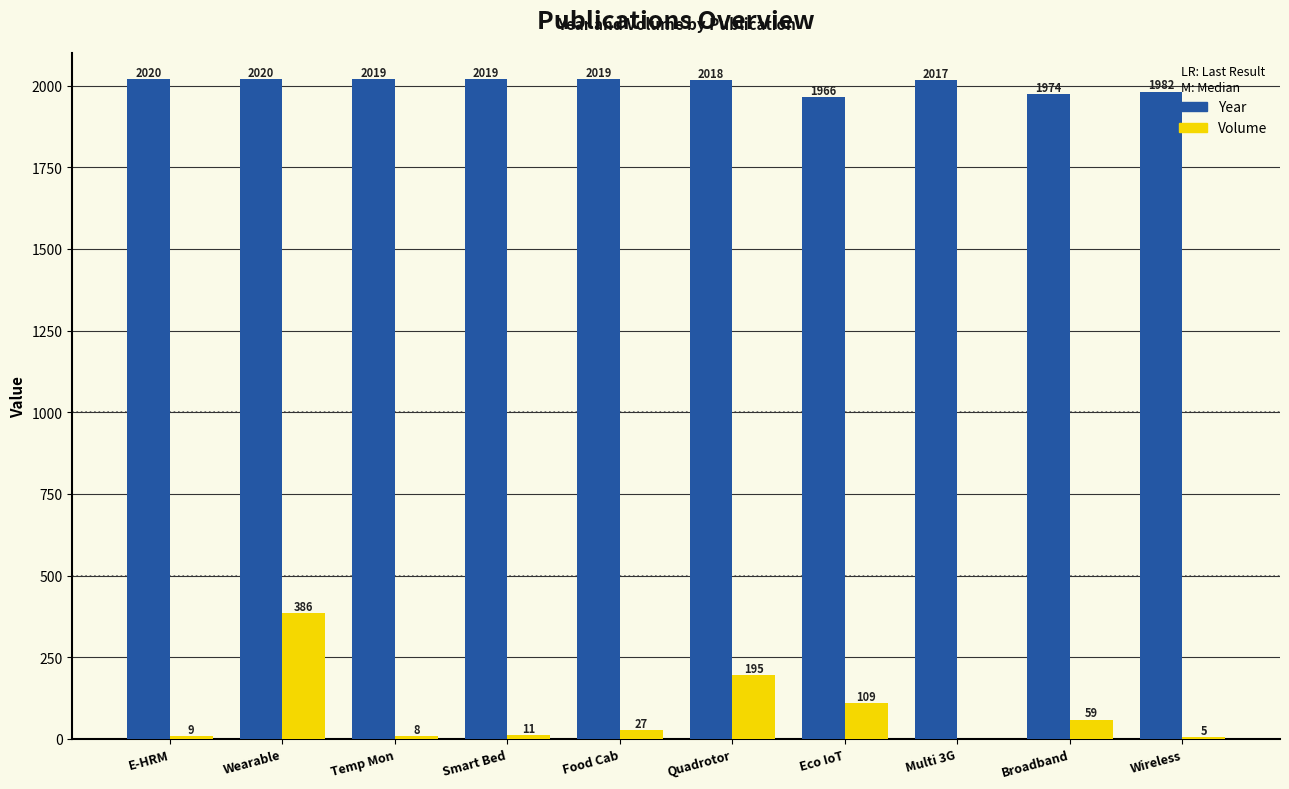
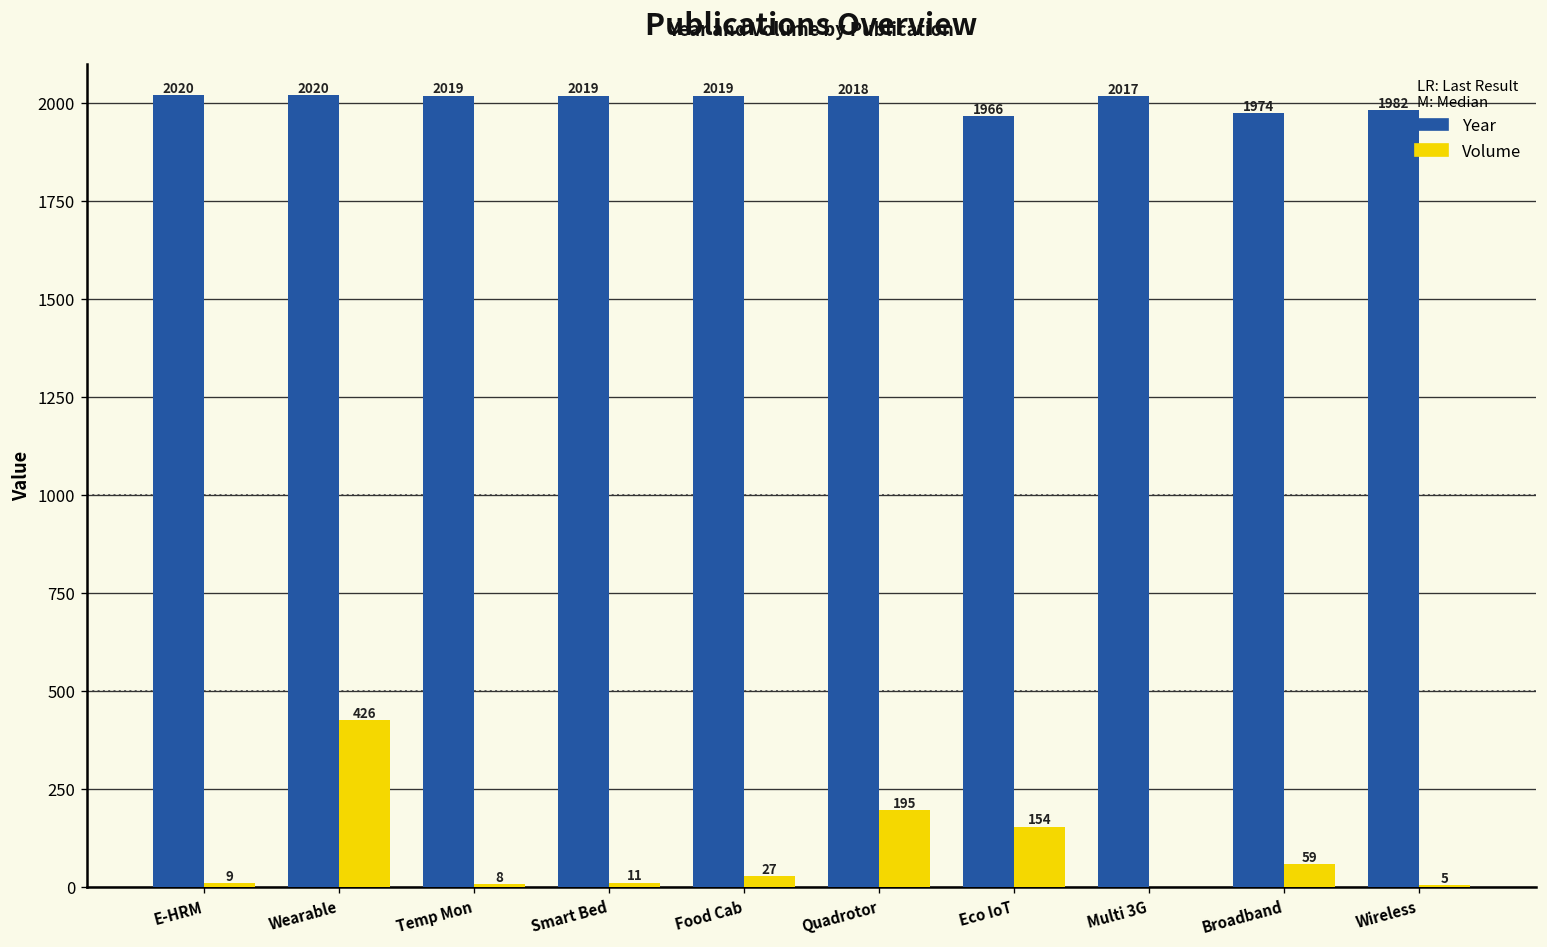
  {
    "Year": {
      "E-HRM": 2020,
      "Wearable": 2020,
      "Temp Mon": 2019,
      "Smart Bed": 2019,
      "Food Cab": 2019,
      "Quadrotor": 2018,
      "Eco IoT": 1966,
      "Multi 3G": 2017,
      "Broadband": 1974,
      "Wireless": 1982
    },
    "Volume": {
      "E-HRM": 9,
-     "Wearable": 386,
+     "Wearable": 426,
      "Temp Mon": 8,
      "Smart Bed": 11,
      "Food Cab": 27,
      "Quadrotor": 195,
-     "Eco IoT": 109,
+     "Eco IoT": 154,
      "Broadband": 59,
      "Wireless": 5
    }
  }
